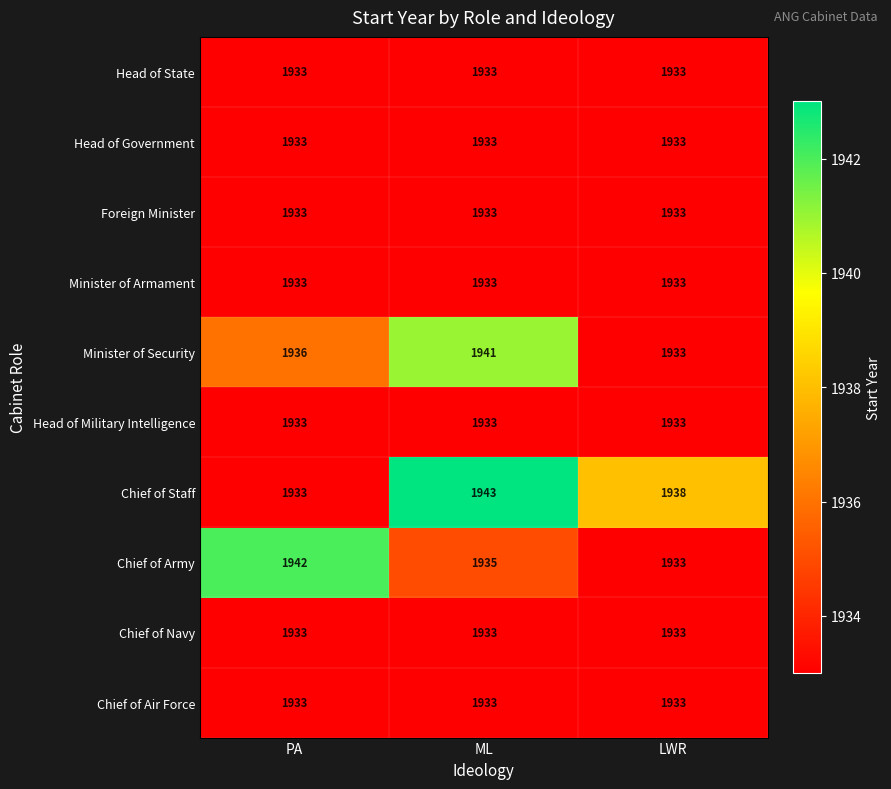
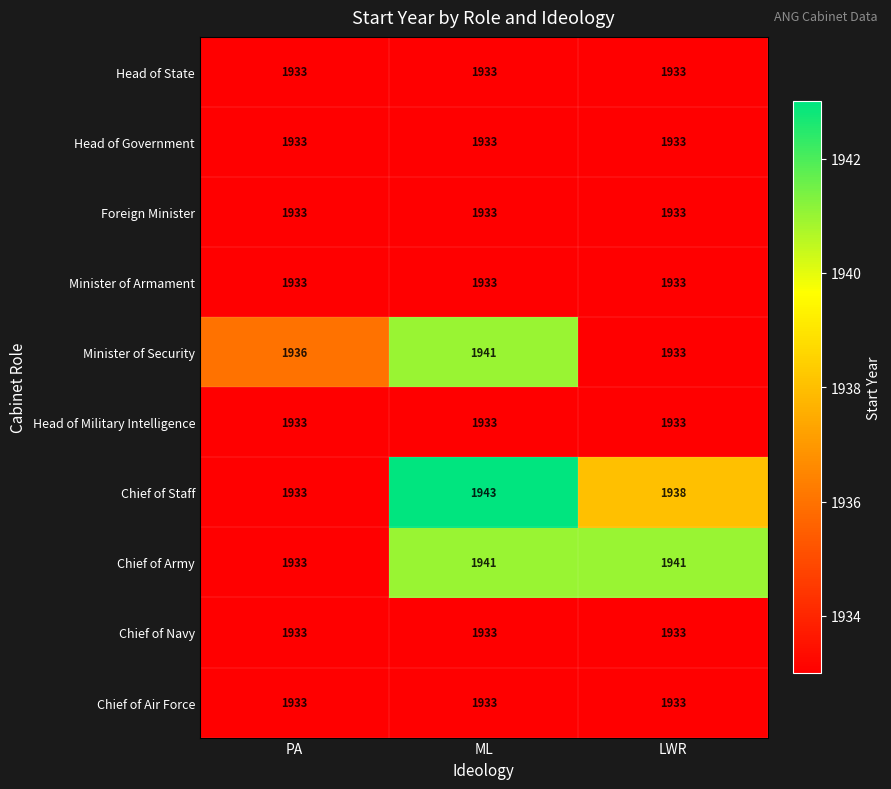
  {
    "Head of State": {
      "PA": 1933,
      "ML": 1933,
      "LWR": 1933
    },
    "Head of Government": {
      "PA": 1933,
      "ML": 1933,
      "LWR": 1933
    },
    "Foreign Minister": {
      "PA": 1933,
      "ML": 1933,
      "LWR": 1933
    },
    "Minister of Armament": {
      "PA": 1933,
      "ML": 1933,
      "LWR": 1933
    },
    "Minister of Security": {
      "PA": 1936,
      "ML": 1941,
      "LWR": 1933
    },
    "Head of Military Intelligence": {
      "PA": 1933,
      "ML": 1933,
      "LWR": 1933
    },
    "Chief of Staff": {
      "PA": 1933,
      "ML": 1943,
      "LWR": 1938
    },
    "Chief of Army": {
-     "PA": 1942,
-     "ML": 1935,
-     "LWR": 1933
+     "PA": 1933,
+     "ML": 1941,
+     "LWR": 1941
    },
    "Chief of Navy": {
      "PA": 1933,
      "ML": 1933,
      "LWR": 1933
    },
    "Chief of Air Force": {
      "PA": 1933,
      "ML": 1933,
      "LWR": 1933
    }
  }
